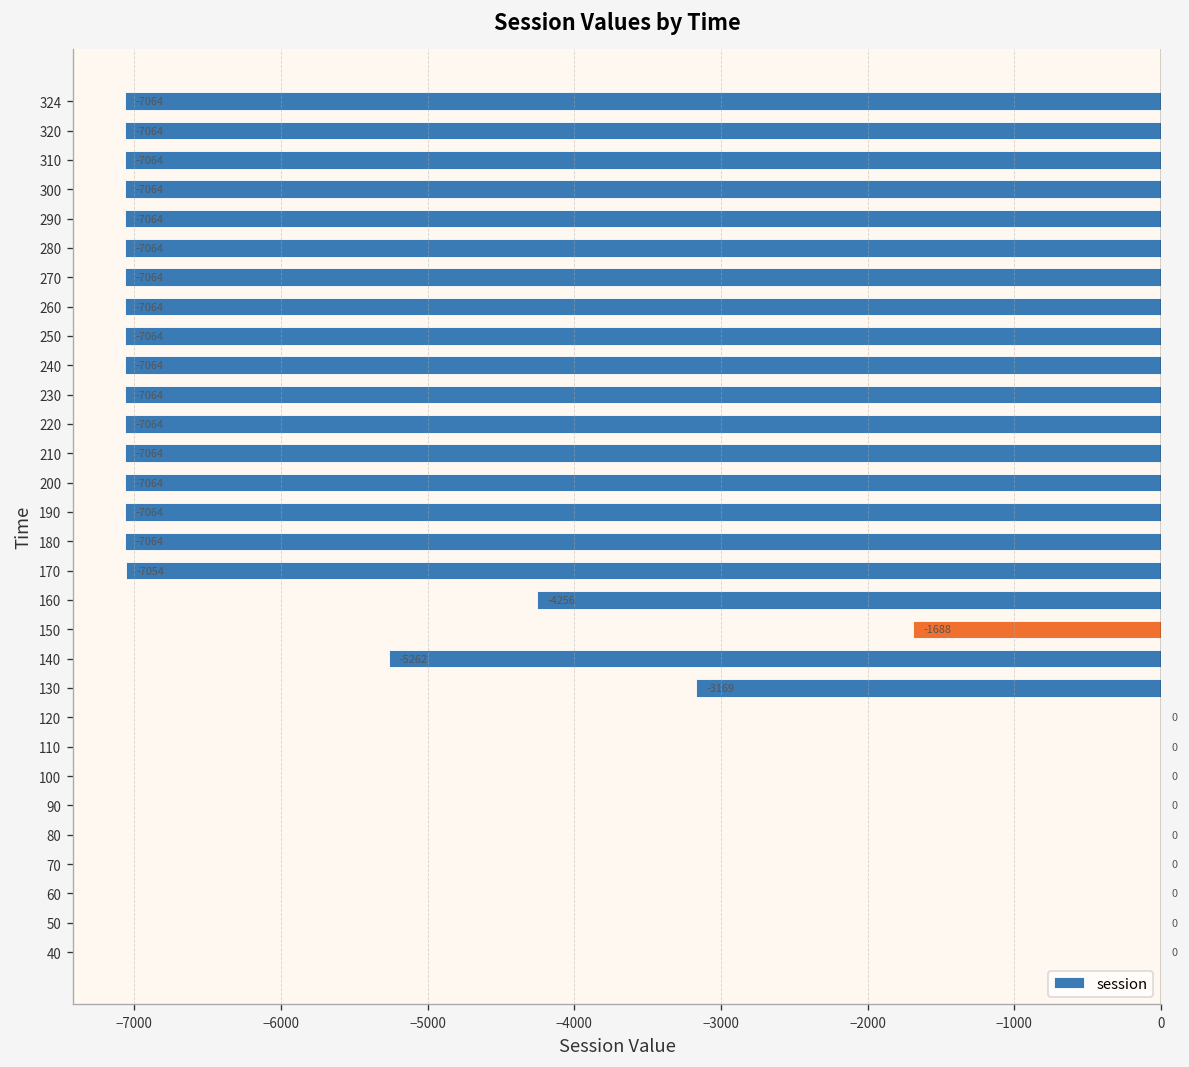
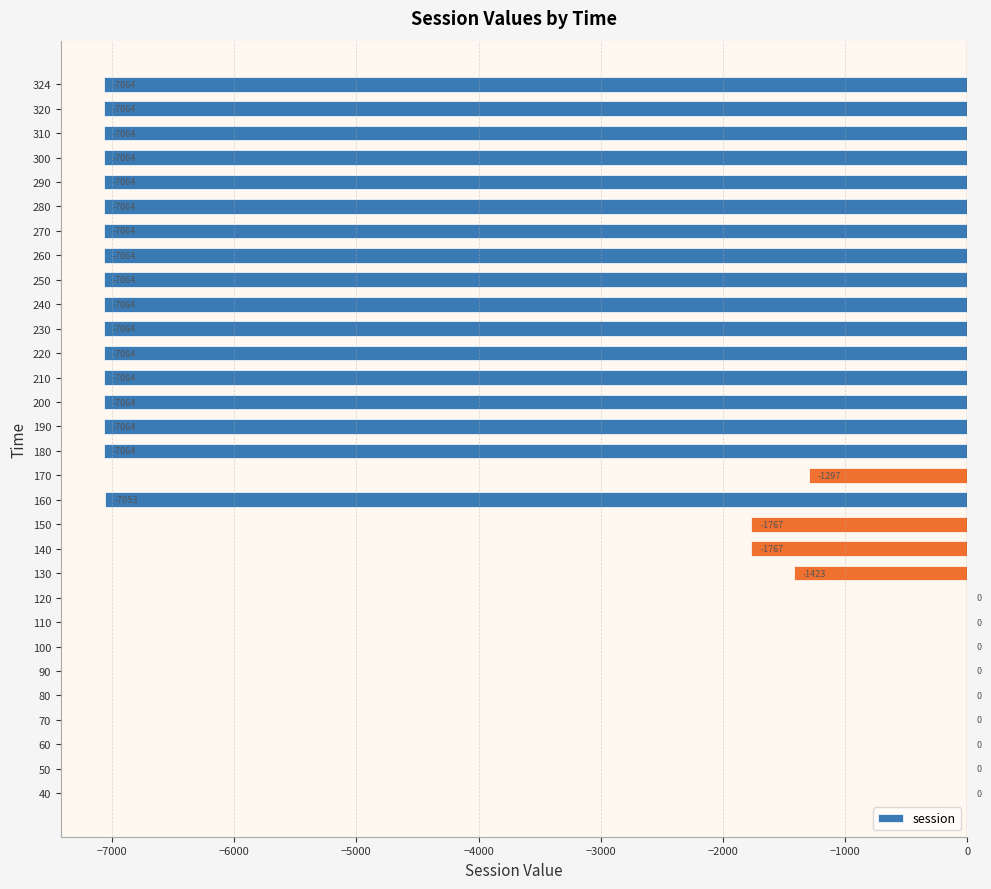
  {
    "324": -7064,
    "320": -7064,
    "310": -7064,
    "300": -7064,
    "290": -7064,
    "280": -7064,
    "270": -7064,
    "260": -7064,
    "250": -7064,
    "240": -7064,
    "230": -7064,
    "220": -7064,
    "210": -7064,
    "200": -7064,
    "190": -7064,
    "180": -7064,
-   "170": -7054,
-   "160": -4256,
-   "150": -1688,
-   "140": -5262,
-   "130": -3169,
+   "170": -1297,
+   "160": -7053,
+   "150": -1767,
+   "140": -1767,
+   "130": -1423,
    "120": 0,
    "110": 0,
    "100": 0,
    "90": 0,
    "80": 0,
    "70": 0,
    "60": 0,
    "50": 0,
    "40": 0
  }
